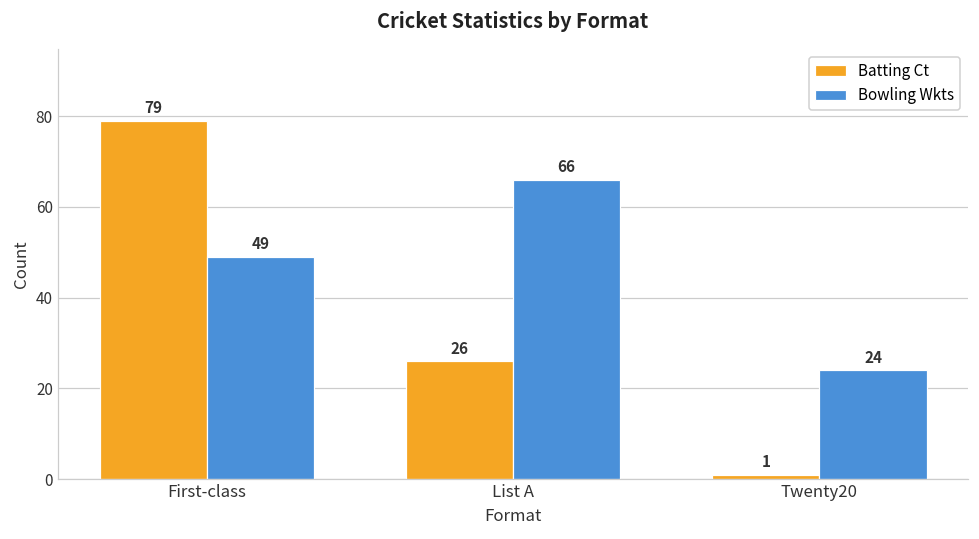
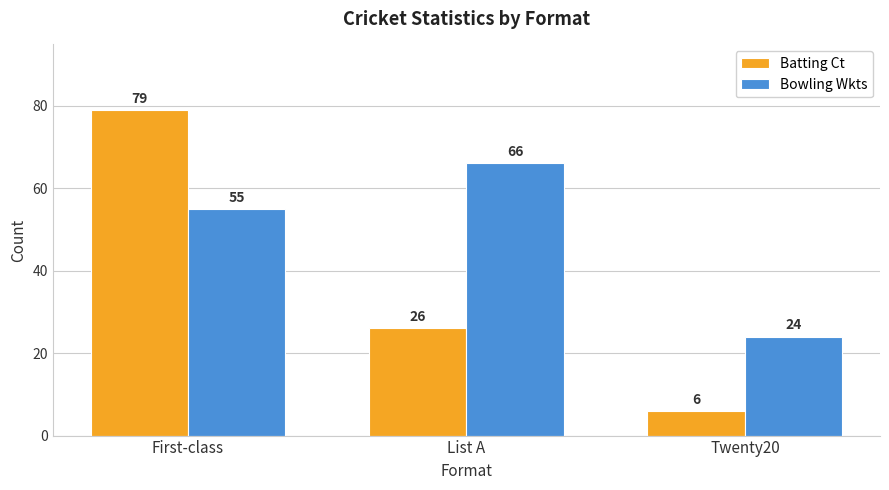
  {
    "Batting Ct": {
      "First-class": 79,
      "List A": 26,
-     "Twenty20": 1
+     "Twenty20": 6
    },
    "Bowling Wkts": {
-     "First-class": 49,
+     "First-class": 55,
      "List A": 66,
      "Twenty20": 24
    }
  }
